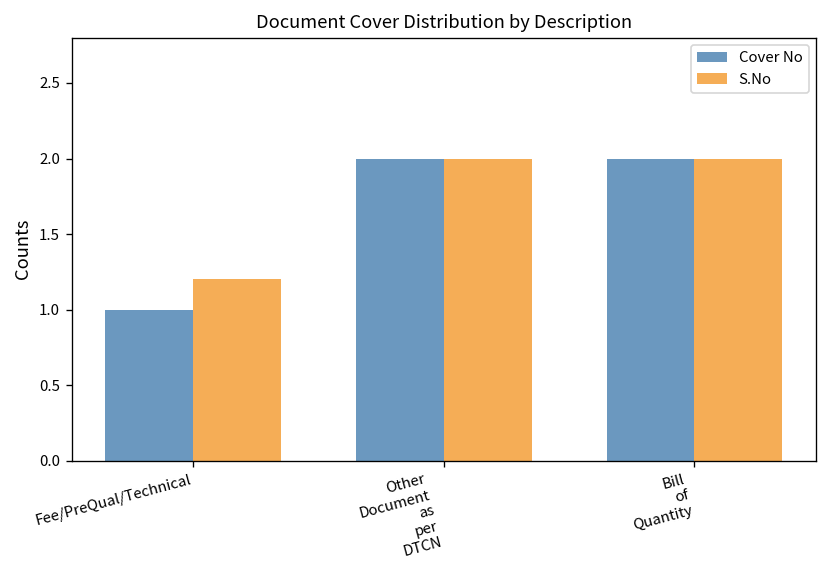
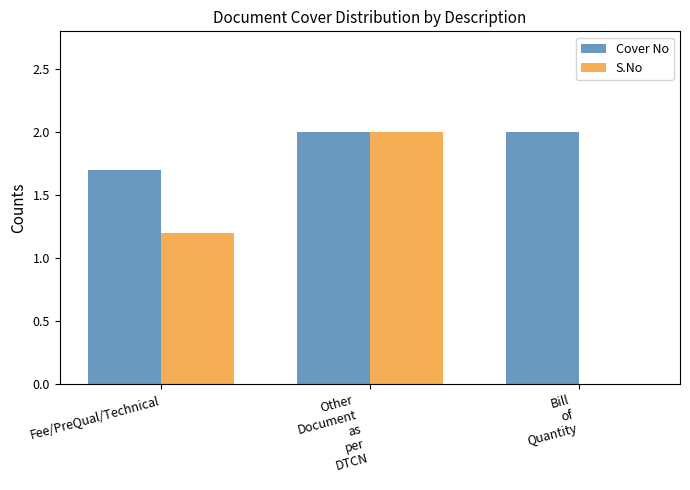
  {
    "Cover No": {
-     "Fee/PreQual/Technical": 1.0,
+     "Fee/PreQual/Technical": 1.7,
      "Other Document as per DTCN": 2.0,
      "Bill of Quantity": 2.0
    },
    "S.No": {
      "Fee/PreQual/Technical": 1.20,
      "Other Document as per DTCN": 2,
-     "Bill of Quantity": 2
+     "Bill of Quantity": 0
    }
  }
